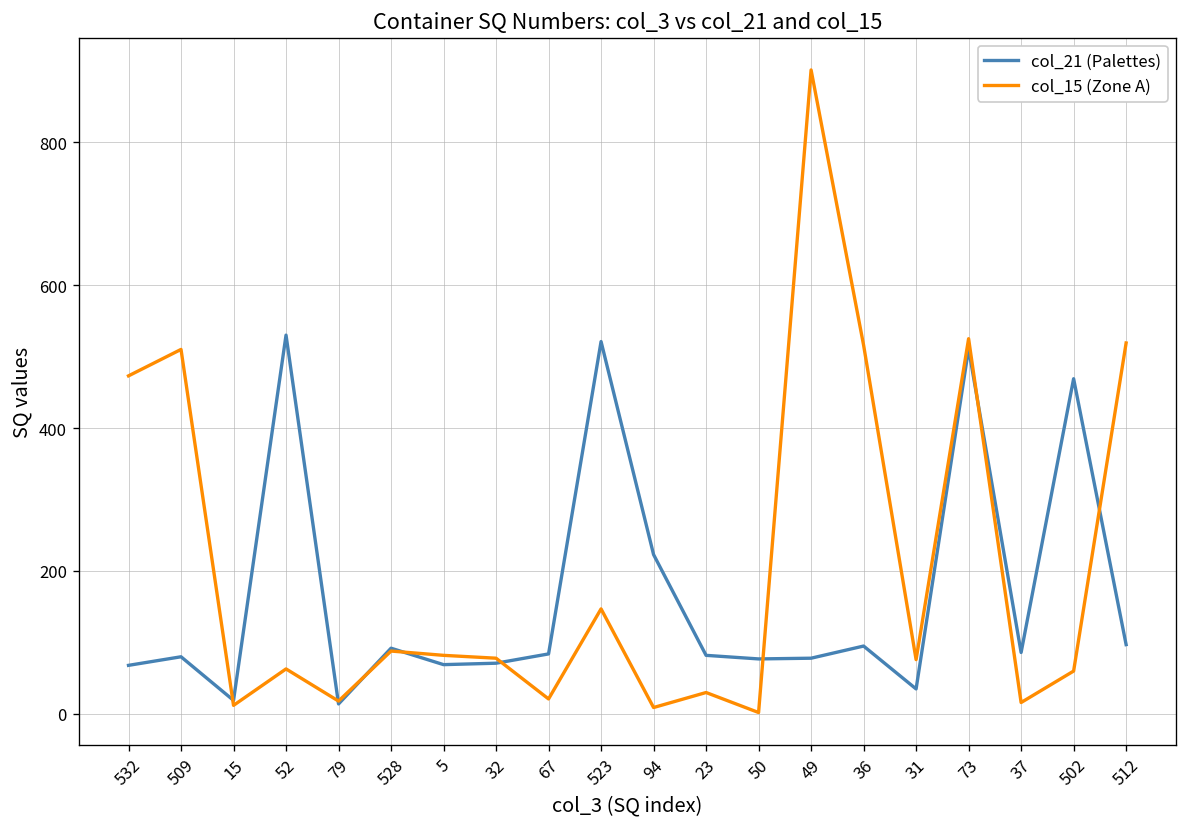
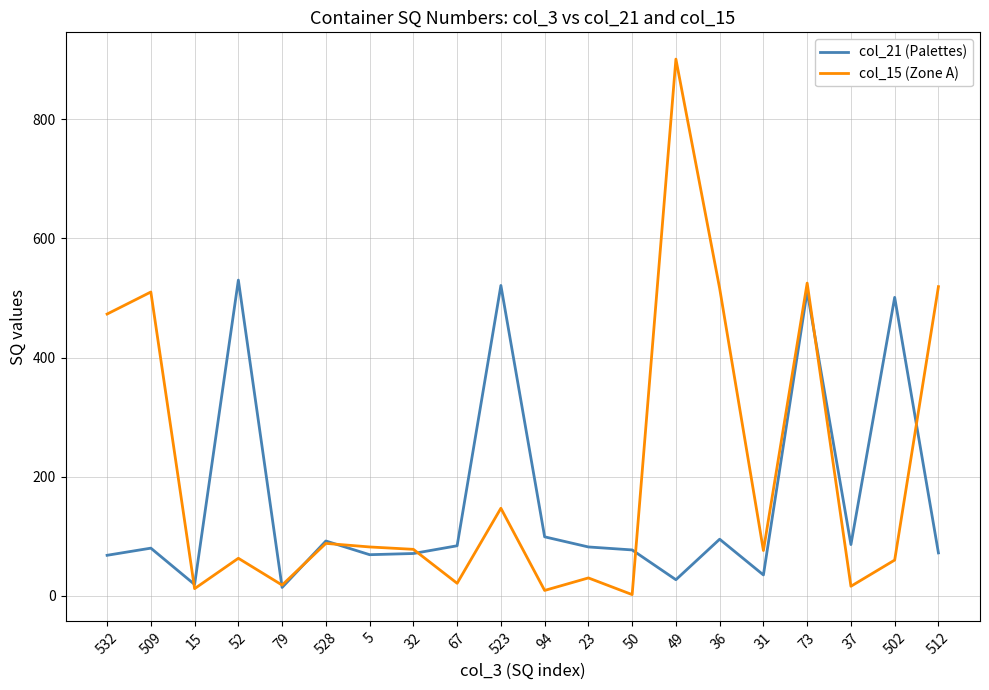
  {
    "col_21 (Palettes)": {
      "532": 70,
      "509": 80,
      "15": 20,
      "52": 530,
      "5": 70,
      "32": 70,
      "67": 80,
      "523": 520,
-     "94": 220,
+     "94": 100,
      "23": 80,
      "50": 80,
-     "49": 80,
+     "49": 30,
      "36": 100,
      "31": 40,
      "73": 510,
      "37": 90,
-     "502": 470,
-     "512": 100
+     "502": 500,
+     "512": 70
    },
    "col_15 (Zone A)": {
      "532": 470,
      "509": 510,
      "15": 10,
      "52": 60,
      "5": 80,
      "32": 80,
      "67": 20,
      "523": 150,
      "94": 10,
      "23": 30,
      "50": 0,
      "49": 900,
      "36": 520,
      "31": 80,
      "73": 530,
      "37": 20,
      "502": 60,
      "512": 520
    }
  }
